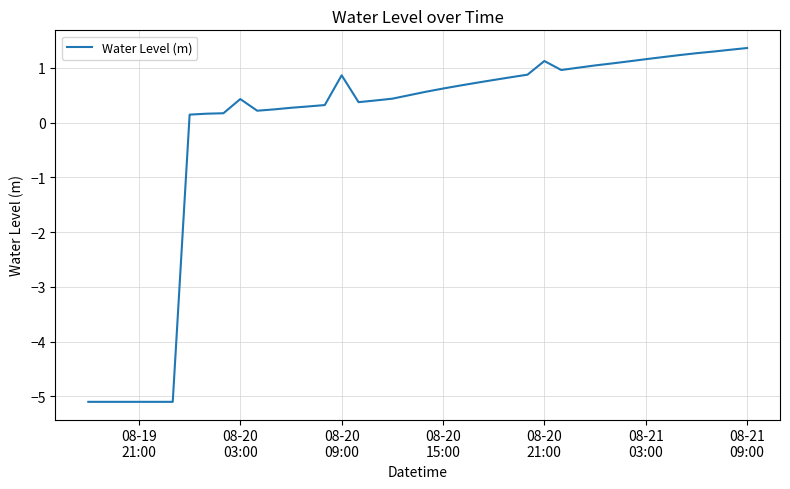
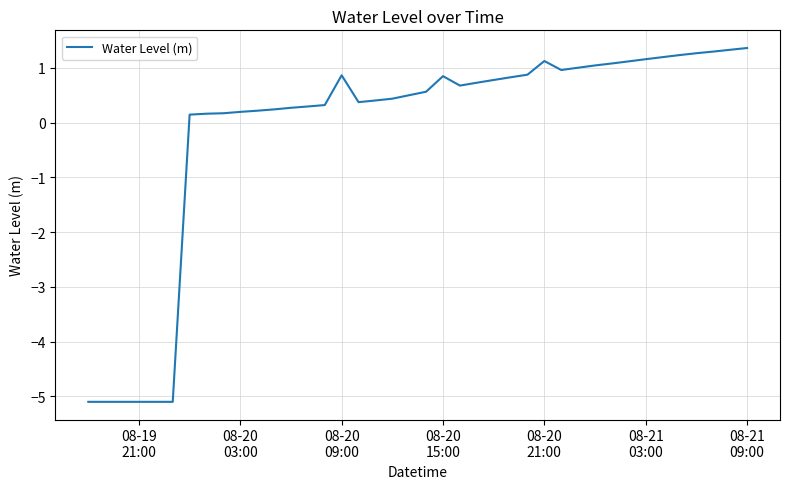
  {
    "08-19 21:00": -5.1,
-   "08-20 03:00": 0.4,
+   "08-20 03:00": 0.2,
    "08-20 09:00": 0.9,
-   "08-20 15:00": 0.6,
+   "08-20 15:00": 0.9,
    "08-20 21:00": 1.1,
    "08-21 03:00": 1.2,
    "08-21 09:00": 1.4
  }
